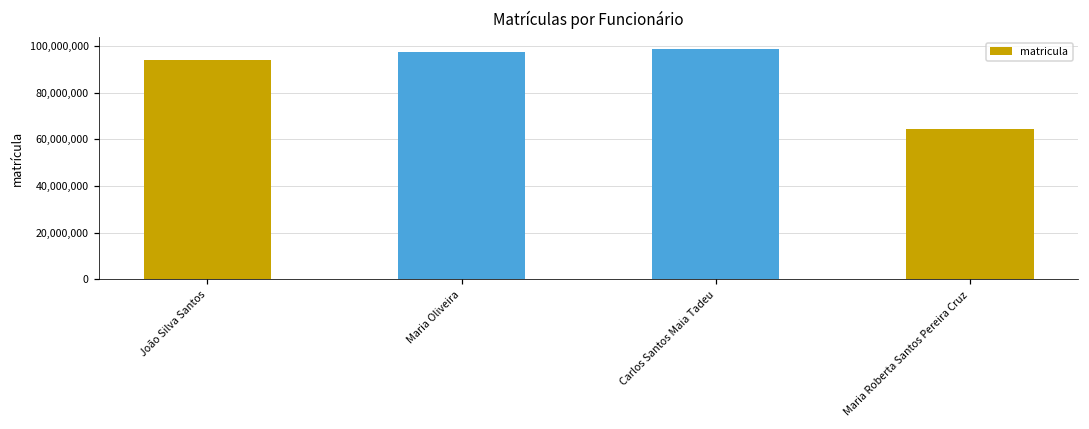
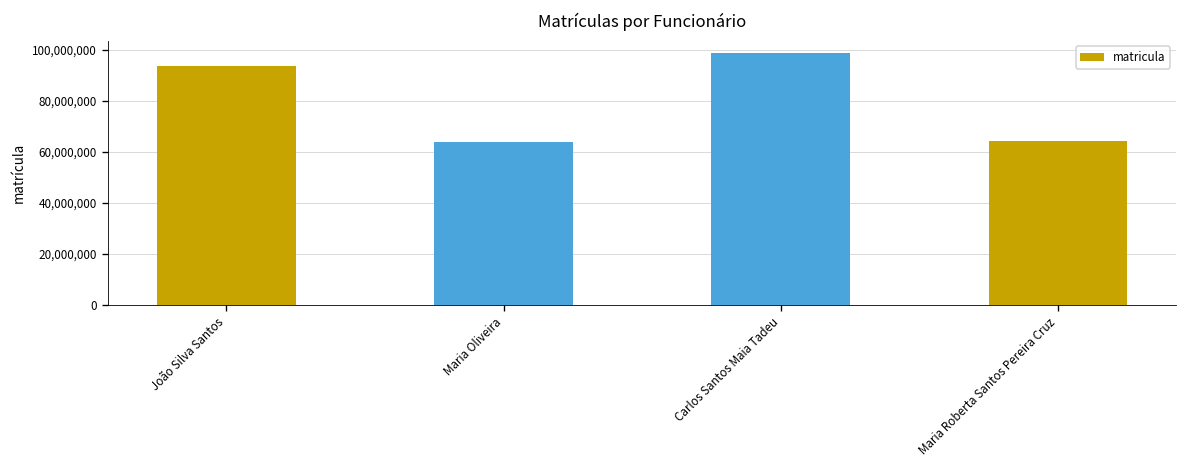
  {
    "João Silva Santos": "94,000,000",
-   "Maria Oliveira": "98,000,000",
+   "Maria Oliveira": "64,000,000",
    "Carlos Santos Maia Tadeu": "99,000,000",
    "Maria Roberta Santos Pereira Cruz": "64,000,000"
  }
